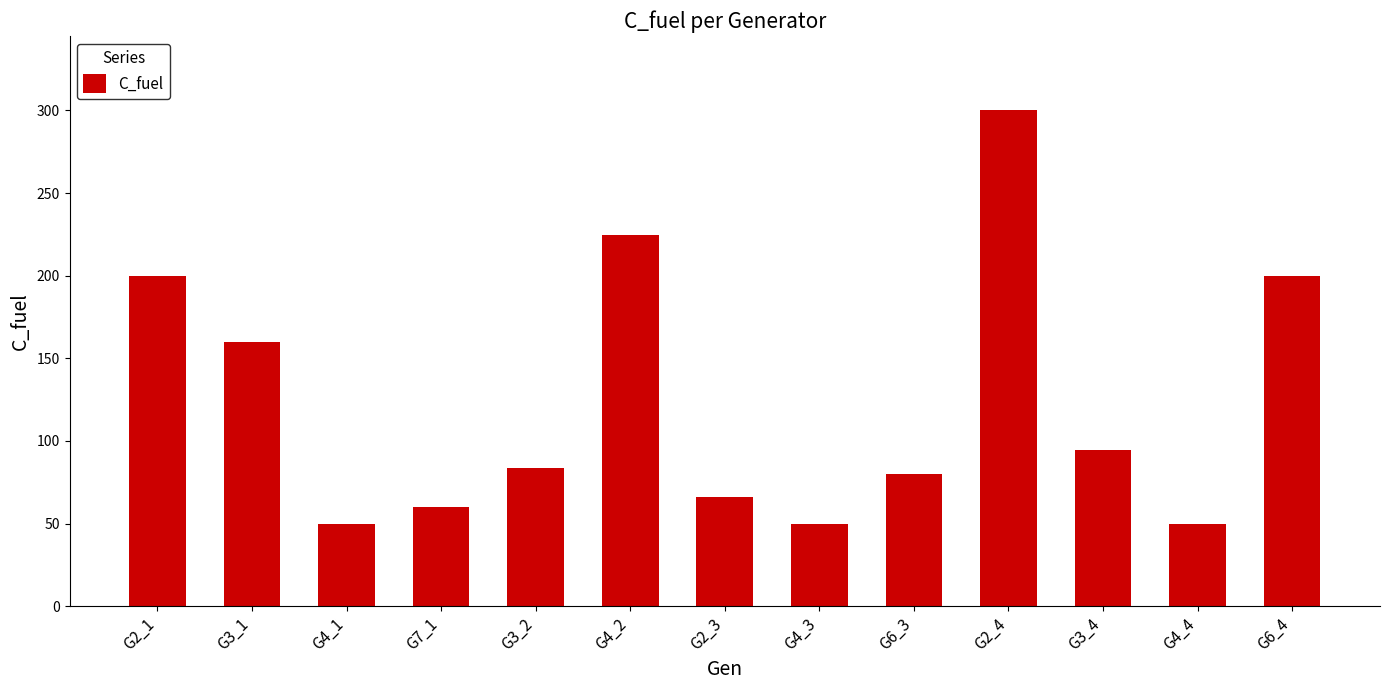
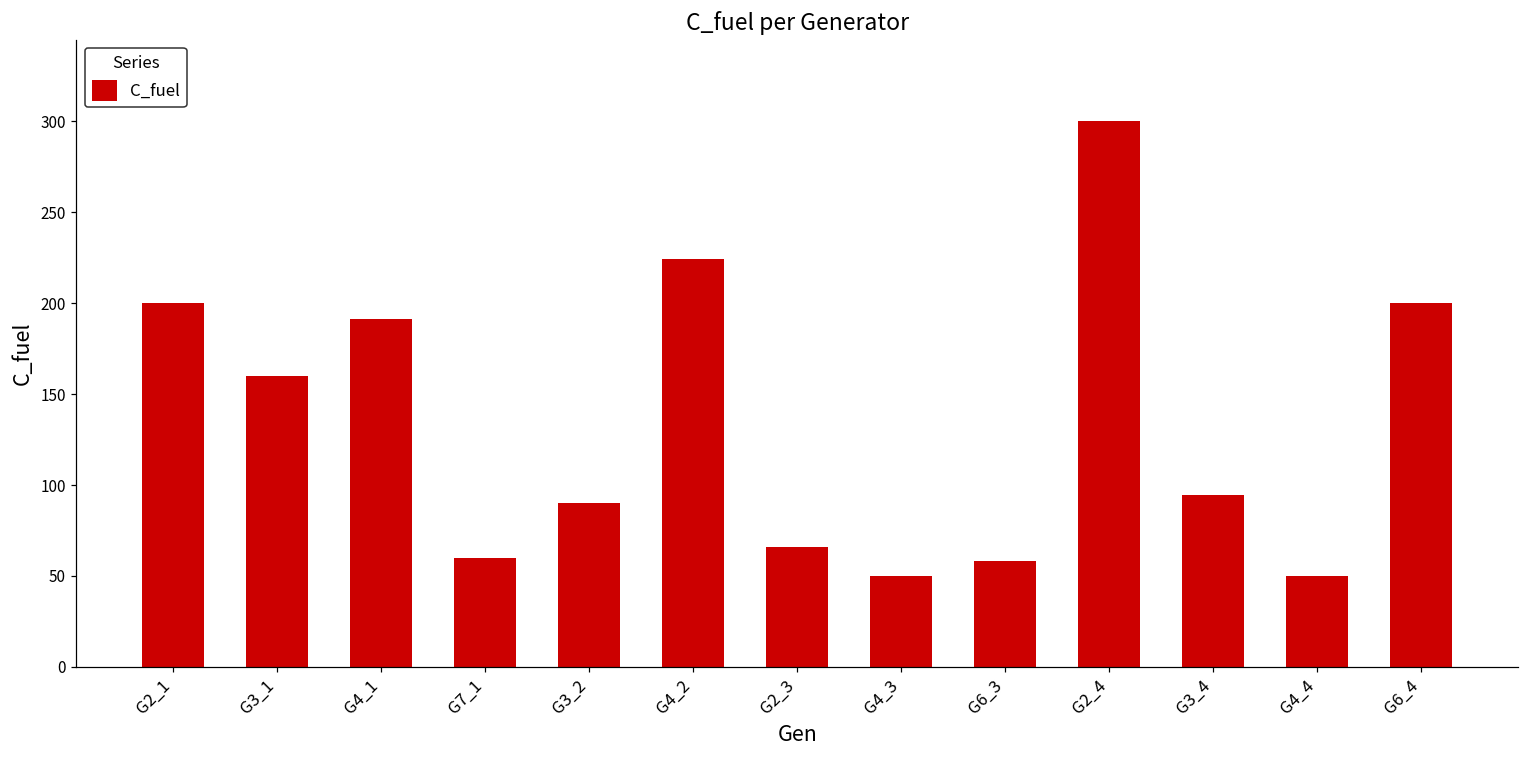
  {
    "G2_1": 200,
    "G3_1": 160,
-   "G4_1": 50,
+   "G4_1": 191,
    "G7_1": 60,
-   "G3_2": 84,
+   "G3_2": 90,
    "G4_2": 225,
    "G2_3": 66,
    "G4_3": 50,
-   "G6_3": 80,
+   "G6_3": 58,
    "G2_4": 300,
    "G3_4": 95,
    "G4_4": 50,
    "G6_4": 200
  }
